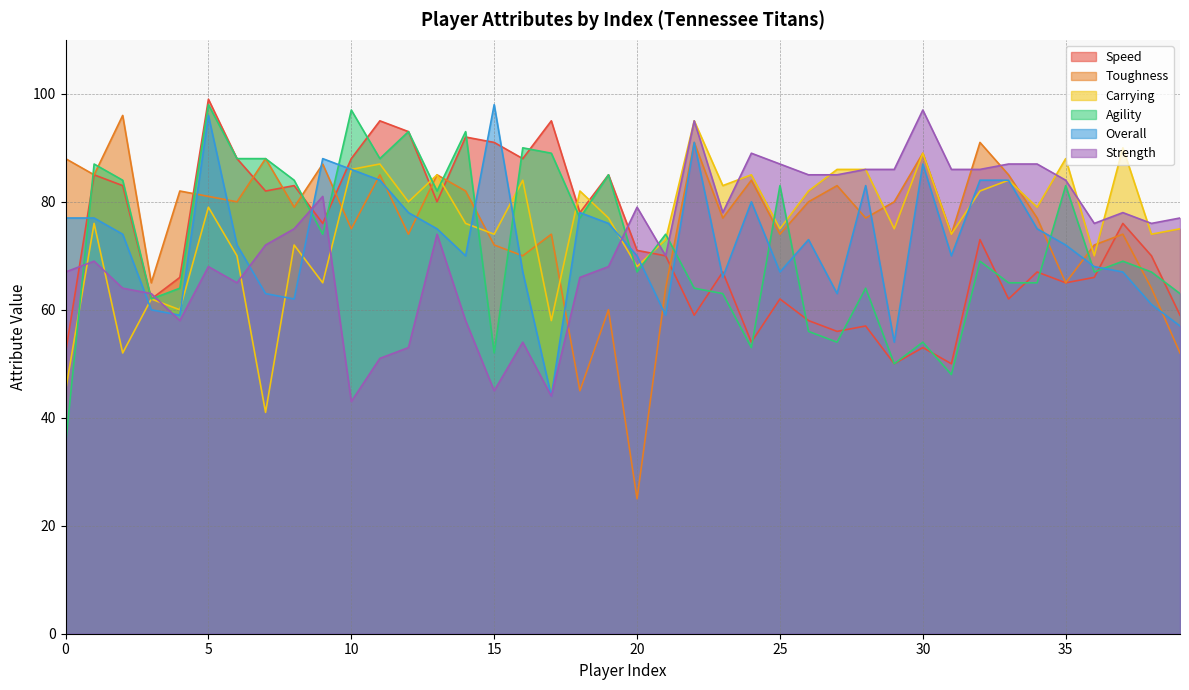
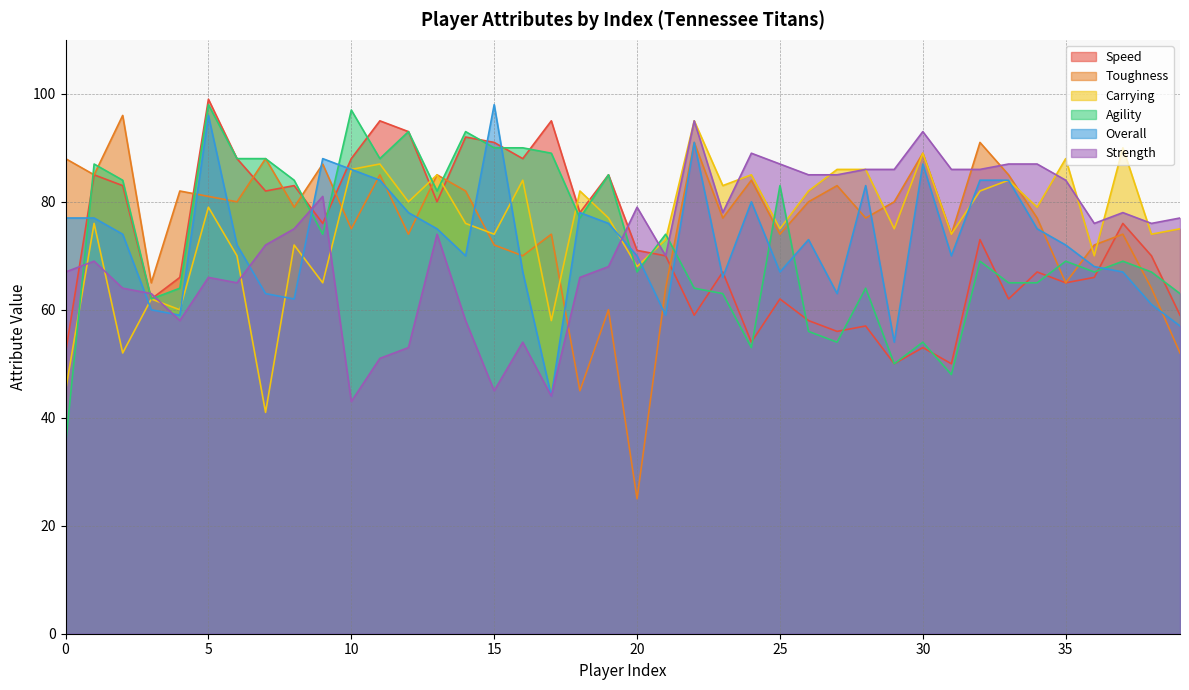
  {
    "Agility": {
      "0": 35,
      "5": 98,
      "10": 97,
-     "15": 52,
+     "15": 90,
      "20": 67,
      "25": 83,
      "30": 54,
-     "35": 83
+     "35": 69
    },
    "Overall": {
      "0": 77,
      "5": 96,
      "15": 98,
      "20": 70,
      "25": 67,
      "30": 87,
      "35": 72
    },
    "Strength": {
      "0": 67,
-     "5": 68,
+     "5": 66,
      "10": 43,
      "15": 45,
      "20": 79,
      "25": 87,
-     "30": 97,
+     "30": 93,
      "35": 84
    }
  }
